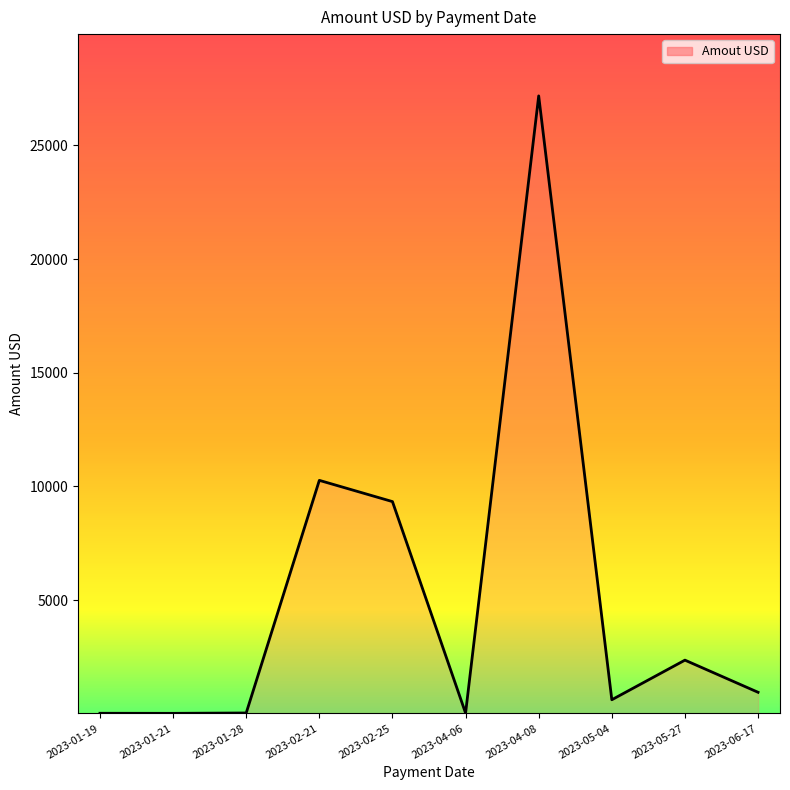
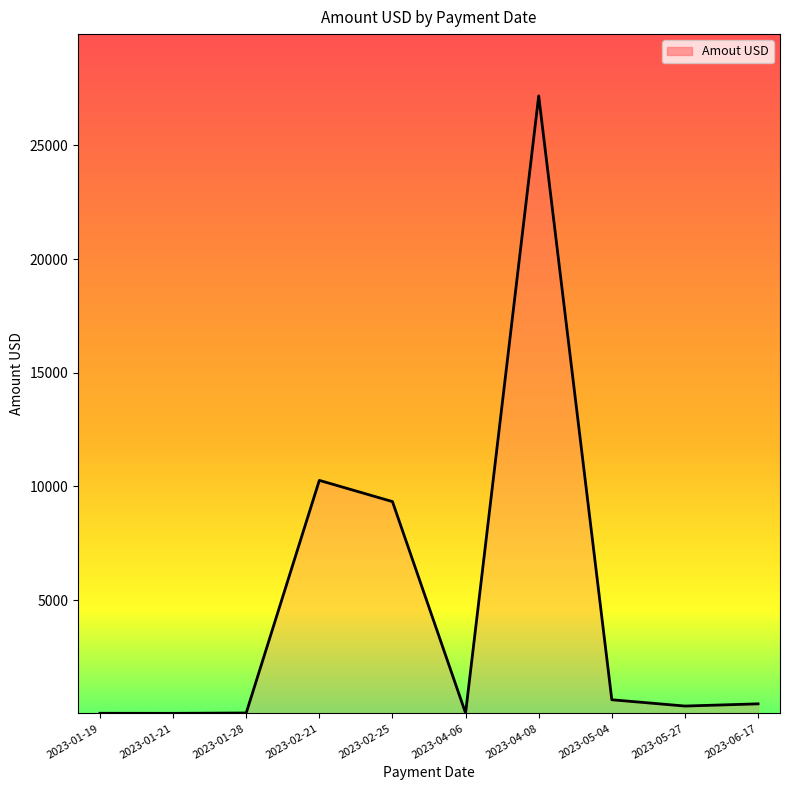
  {
    "2023-01-19": 0,
    "2023-01-21": 0,
    "2023-01-28": 0,
    "2023-02-21": 10300,
    "2023-02-25": 9300,
    "2023-04-06": 0,
    "2023-04-08": 27200,
    "2023-05-04": 600,
-   "2023-05-27": 2400,
-   "2023-06-17": 900
+   "2023-05-27": 300,
+   "2023-06-17": 400
  }
